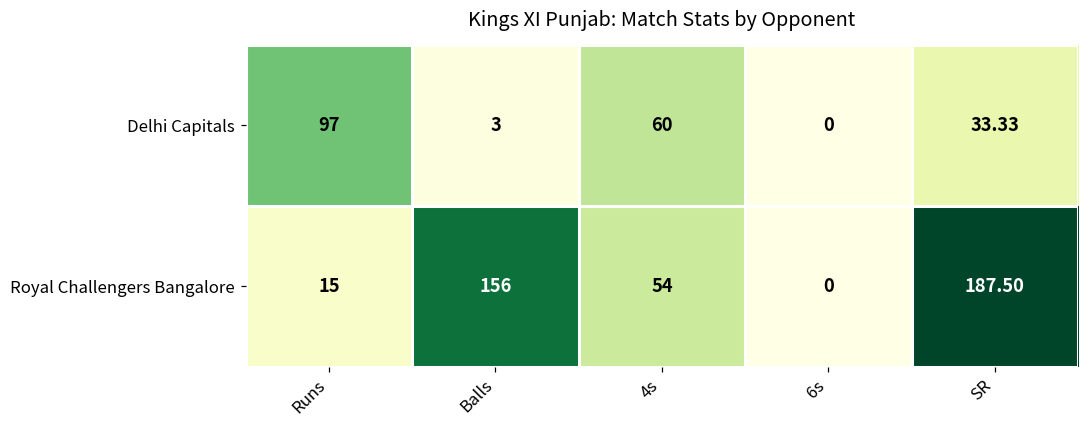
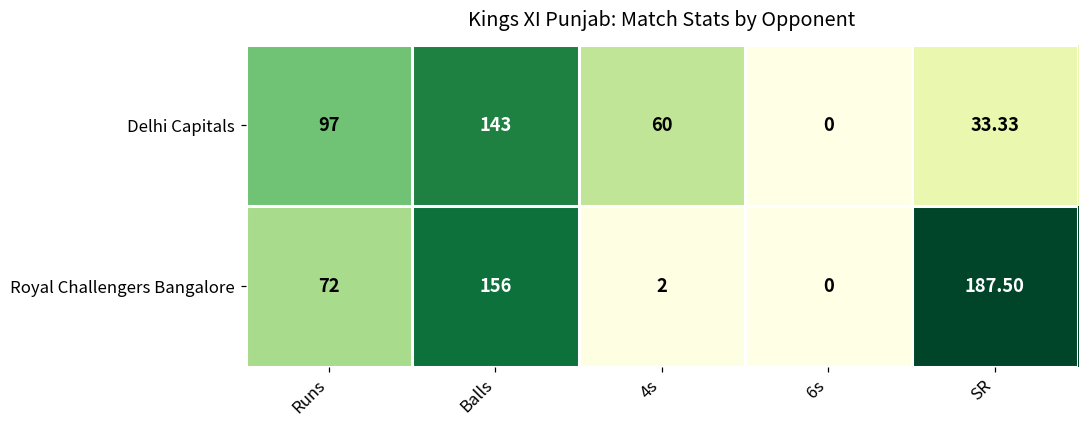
  {
    "Delhi Capitals": {
      "Runs": 97,
-     "Balls": 3,
+     "Balls": 143,
      "4s": 60,
      "6s": 0,
      "SR": 33.33
    },
    "Royal Challengers Bangalore": {
-     "Runs": 15,
+     "Runs": 72,
      "Balls": 156,
-     "4s": 54,
+     "4s": 2,
      "6s": 0,
      "SR": 187.50
    }
  }
